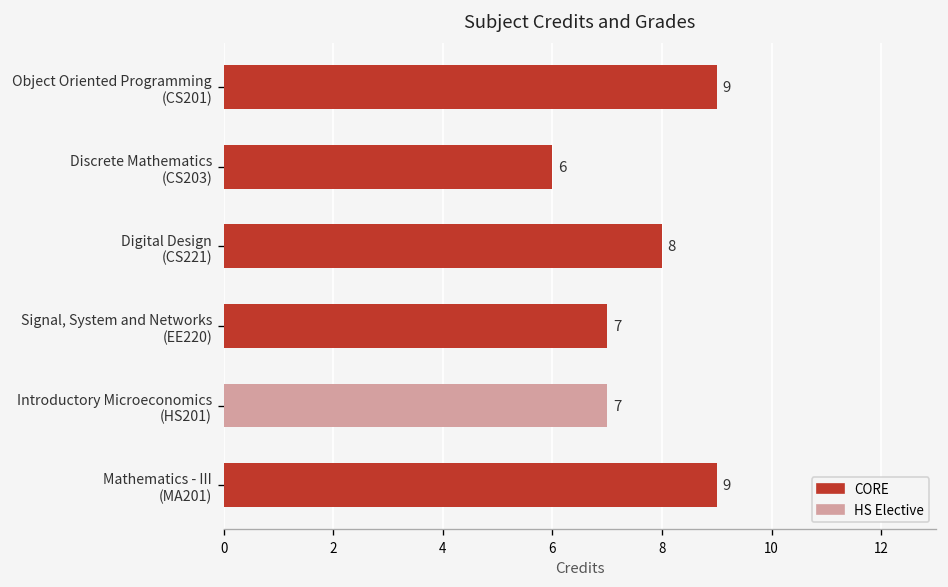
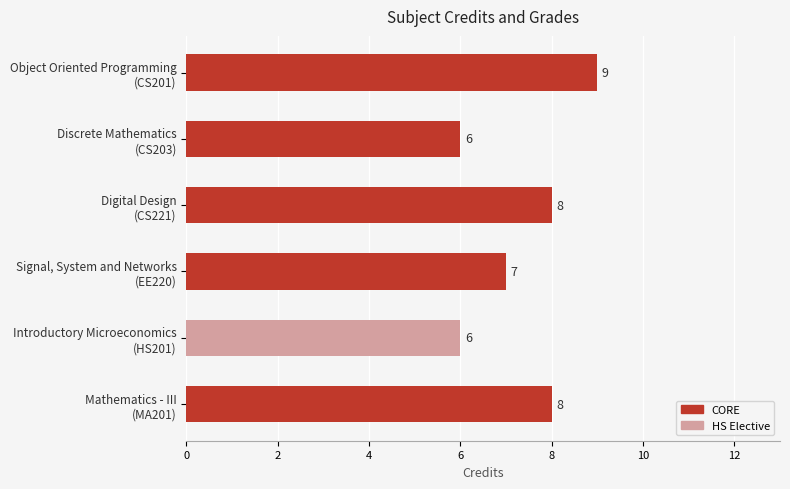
  {
    "Object Oriented Programming (CS201)": 9,
    "Discrete Mathematics (CS203)": 6,
    "Digital Design (CS221)": 8,
    "Signal, System and Networks (EE220)": 7,
-   "Introductory Microeconomics (HS201)": 7,
-   "Mathematics - III (MA201)": 9
+   "Introductory Microeconomics (HS201)": 6,
+   "Mathematics - III (MA201)": 8
  }
